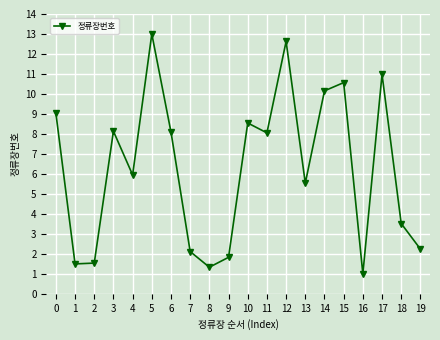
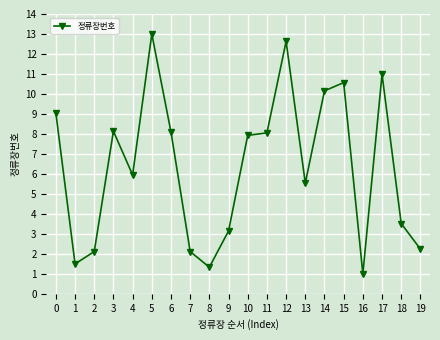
  {
    "0": 9.0,
    "1": 1.5,
-   "2": 1.5,
+   "2": 2.1,
    "3": 8.1,
    "4": 5.9,
    "5": 13.0,
    "6": 8.1,
    "7": 2.1,
    "8": 1.3,
-   "9": 1.8,
-   "10": 8.5,
+   "9": 3.1,
+   "10": 7.9,
    "11": 8.1,
    "12": 12.6,
    "13": 5.5,
    "14": 10.2,
    "15": 10.6,
    "16": 1.0,
    "17": 11.0,
    "18": 3.5,
    "19": 2.2
  }
